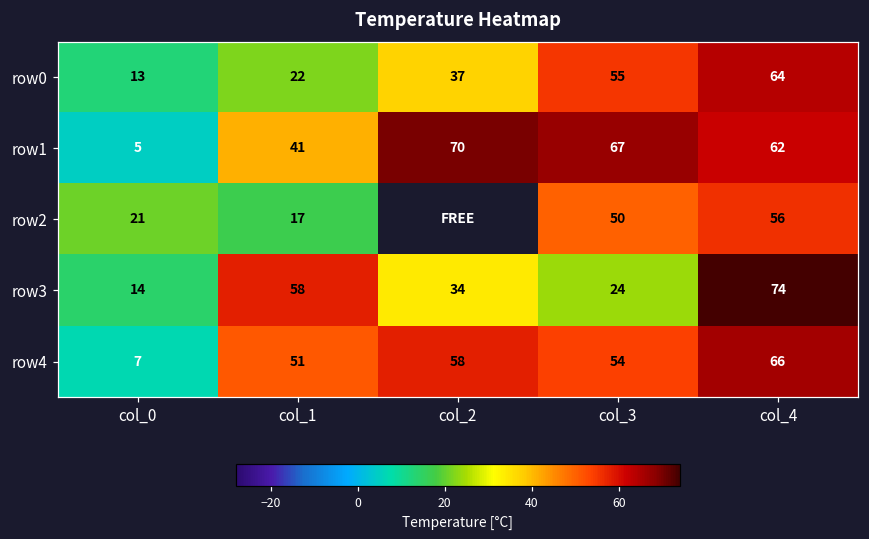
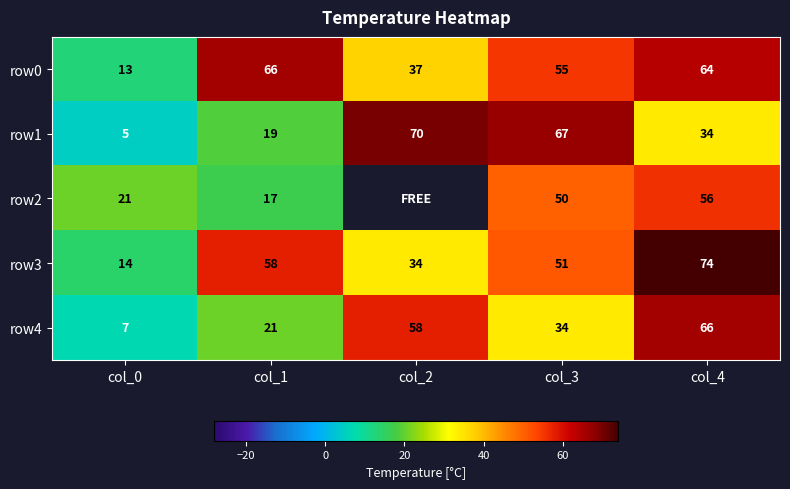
  {
    "row0": {
      "col_0": 13,
-     "col_1": 22,
+     "col_1": 66,
      "col_2": 37,
      "col_3": 55,
      "col_4": 64
    },
    "row1": {
      "col_0": 5,
-     "col_1": 41,
+     "col_1": 19,
      "col_2": 70,
      "col_3": 67,
-     "col_4": 62
+     "col_4": 34
    },
    "row2": {
      "col_0": 21,
      "col_1": 17,
      "col_3": 50,
      "col_4": 56
    },
    "row3": {
      "col_0": 14,
      "col_1": 58,
      "col_2": 34,
-     "col_3": 24,
+     "col_3": 51,
      "col_4": 74
    },
    "row4": {
      "col_0": 7,
-     "col_1": 51,
+     "col_1": 21,
      "col_2": 58,
-     "col_3": 54,
+     "col_3": 34,
      "col_4": 66
    }
  }
